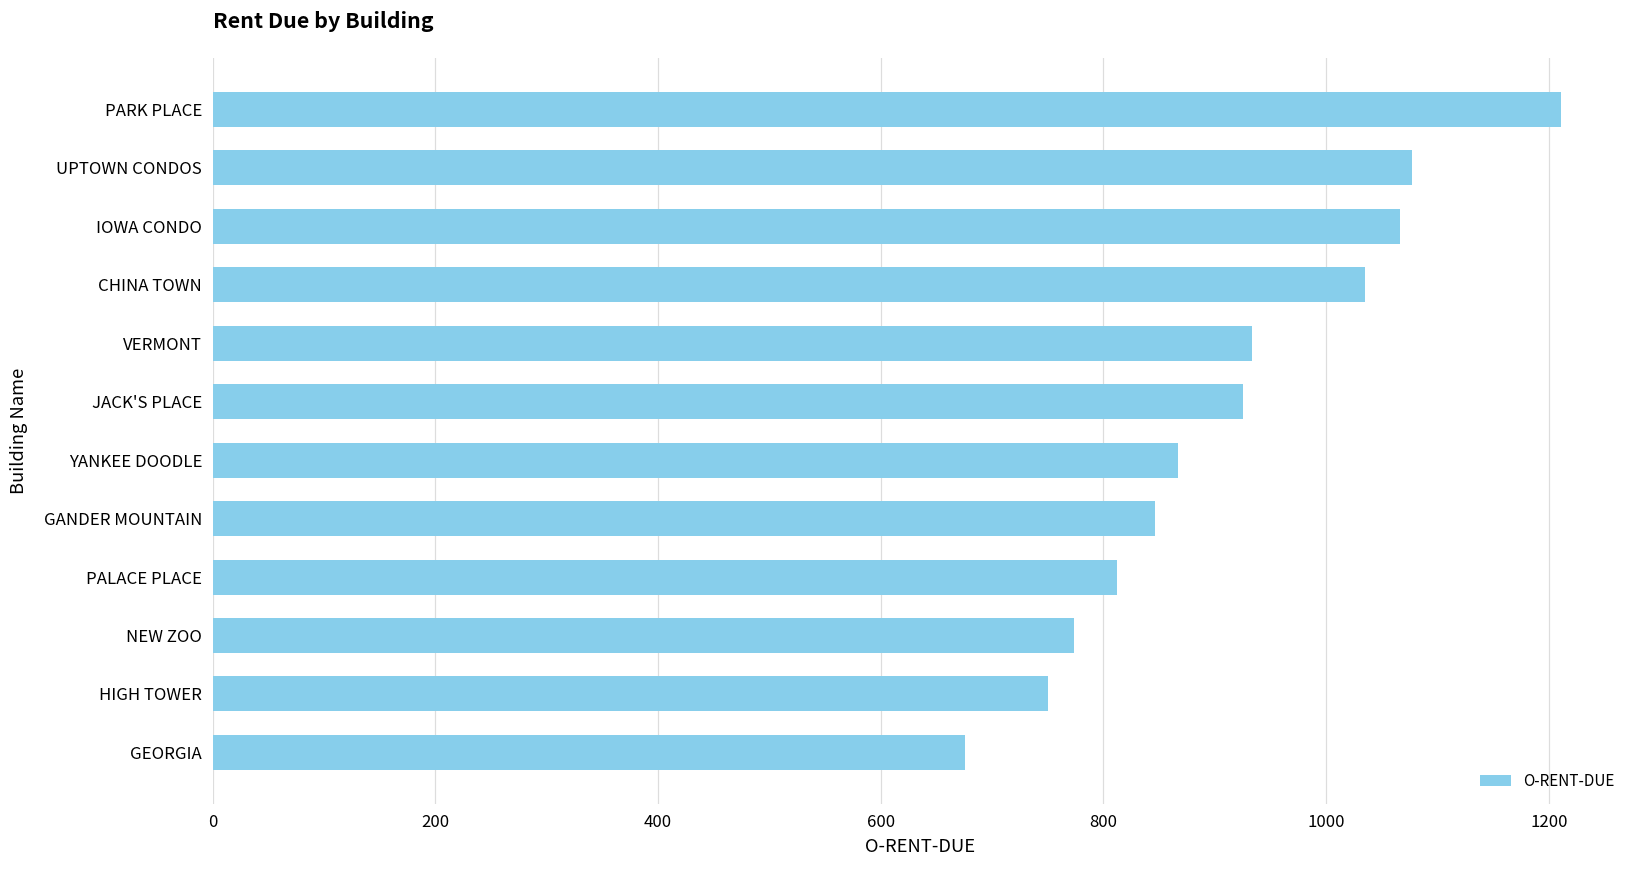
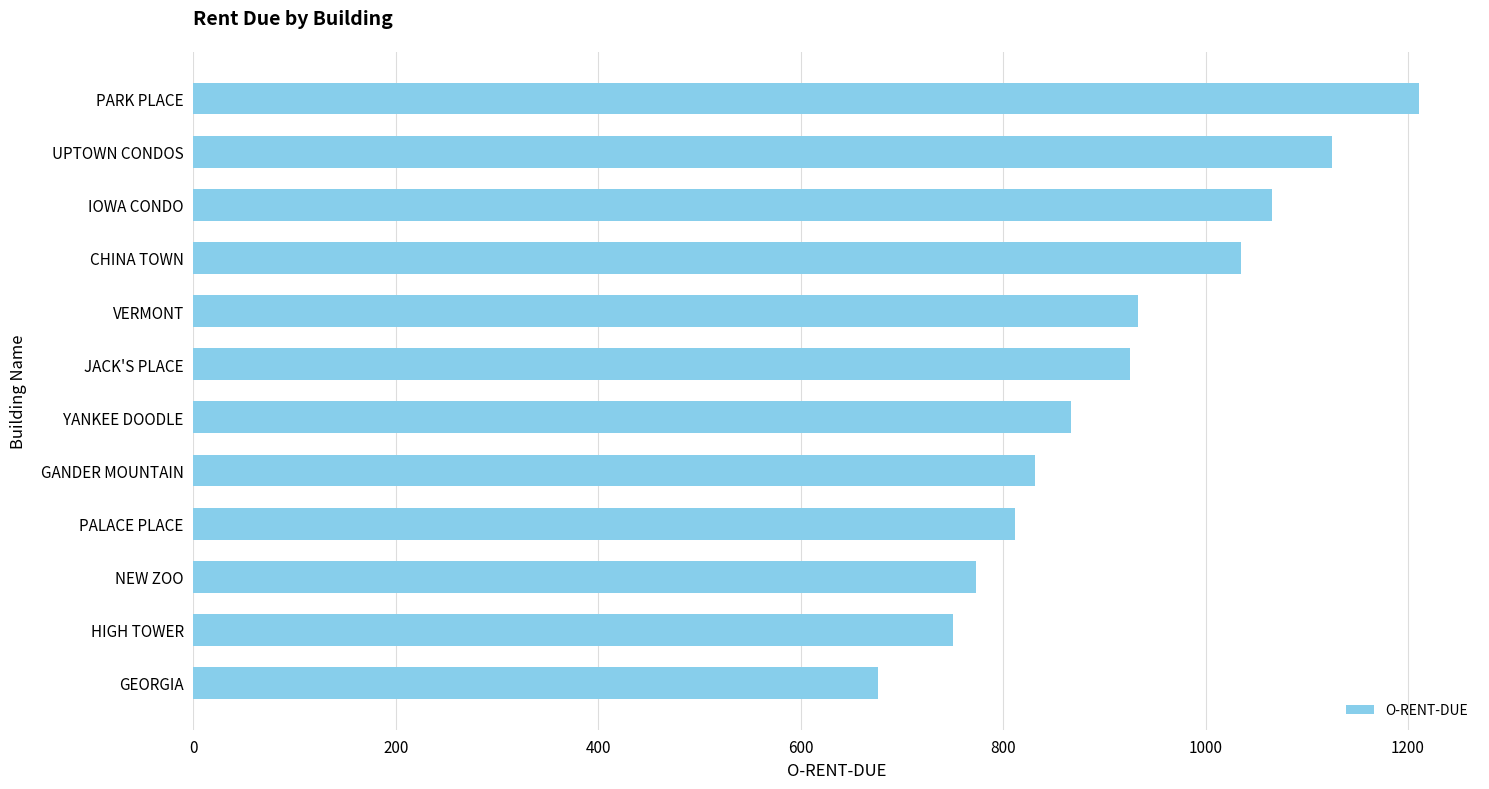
  {
    "PARK PLACE": 1211,
-   "UPTOWN CONDOS": 1077,
+   "UPTOWN CONDOS": 1125,
    "IOWA CONDO": 1066,
    "CHINA TOWN": 1035,
    "VERMONT": 933,
    "JACK'S PLACE": 925,
    "YANKEE DOODLE": 867,
-   "GANDER MOUNTAIN": 847,
+   "GANDER MOUNTAIN": 832,
    "PALACE PLACE": 812,
    "NEW ZOO": 773,
    "HIGH TOWER": 750,
    "GEORGIA": 676
  }
